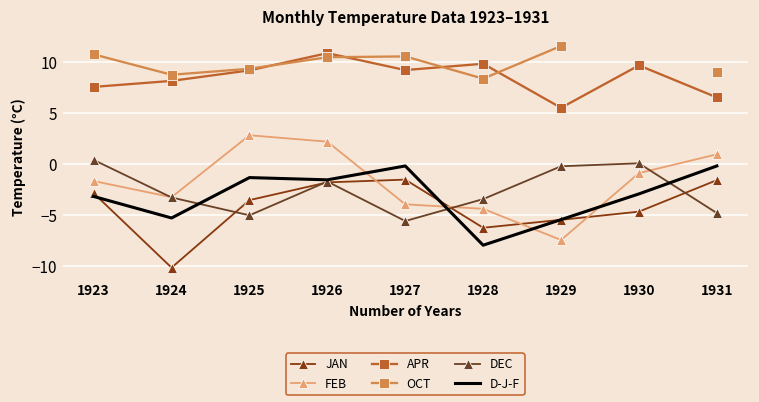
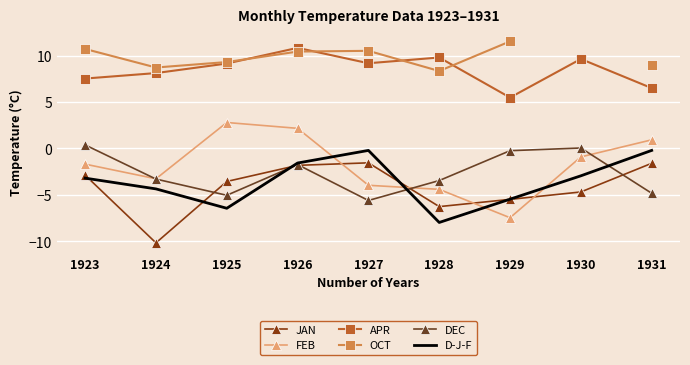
  {
    "D-J-F": {
      "1923": -3,
-     "1924": -5,
-     "1925": -1,
+     "1924": -4,
+     "1925": -6,
      "1927": 0,
      "1928": -8,
      "1930": -3,
      "1931": 0
    }
  }
